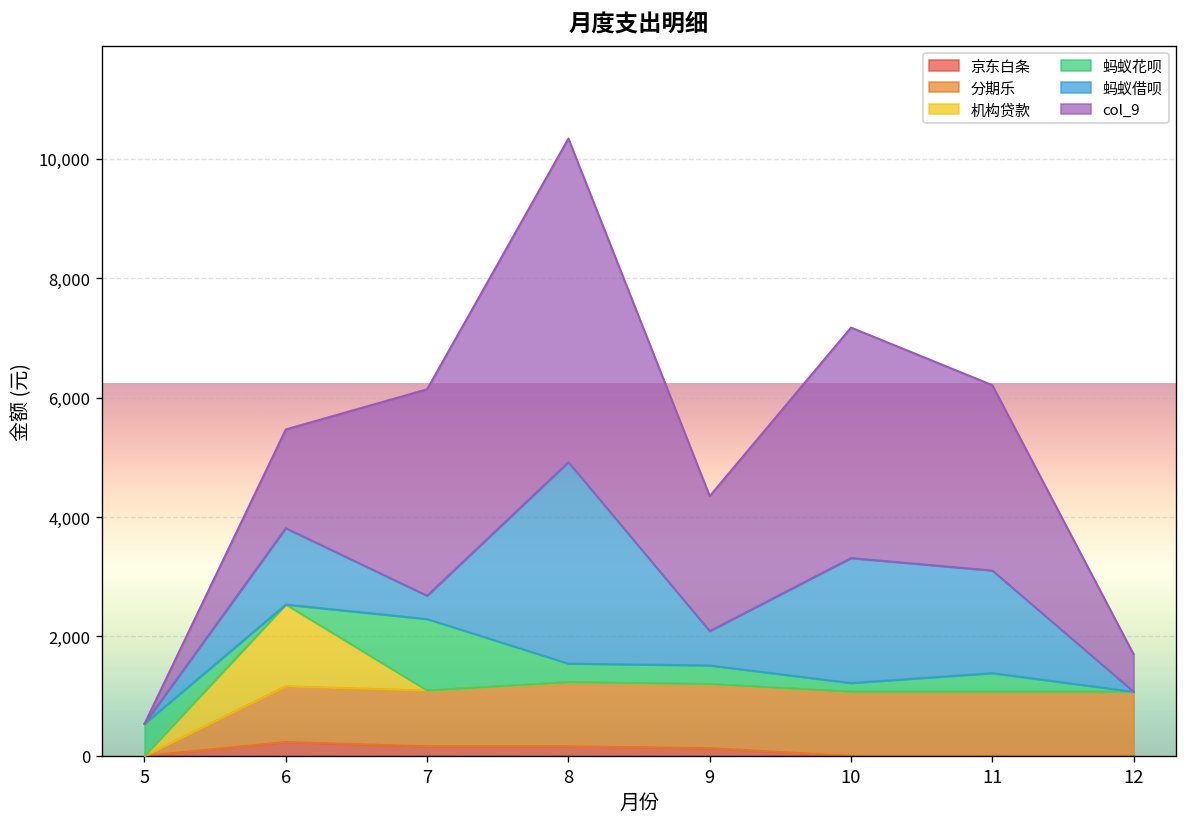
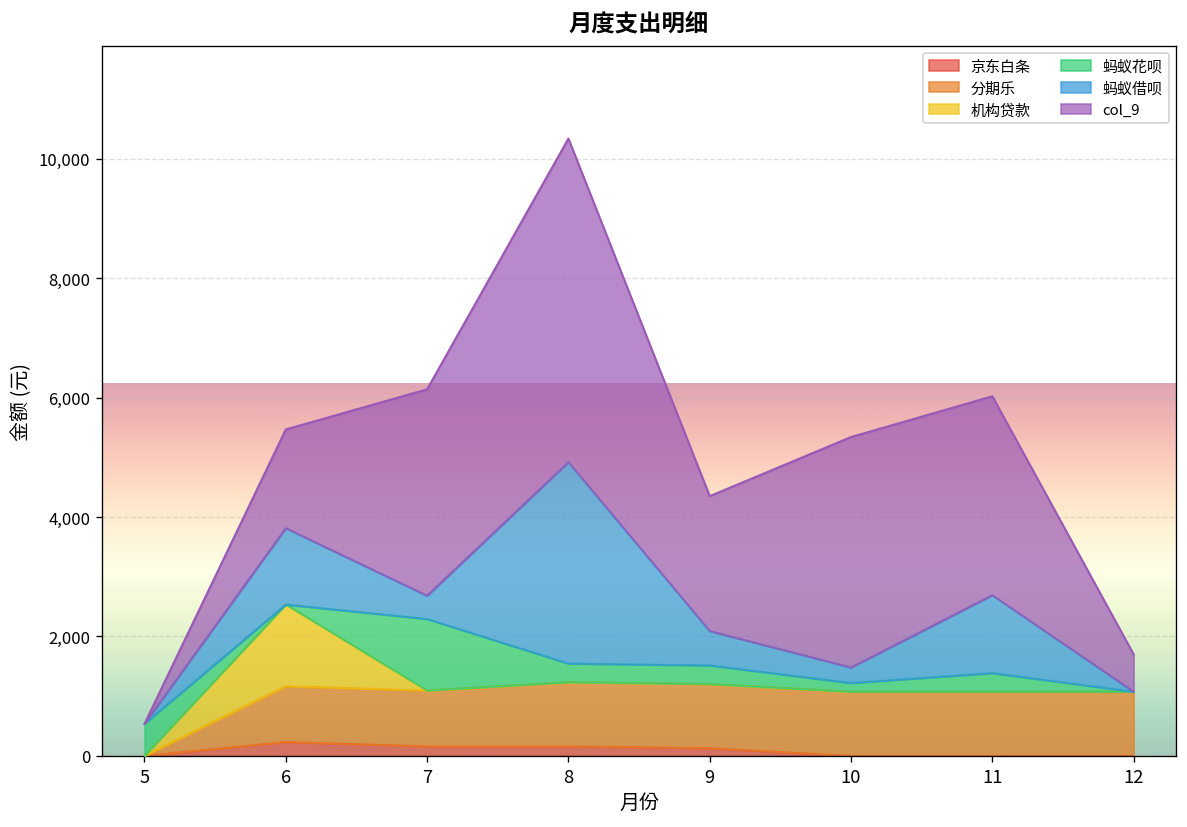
  {
    "蚂蚁花呗": {
      "7": "1,200",
      "8": "300",
      "9": "300",
      "10": "100",
      "11": "300"
    },
    "蚂蚁借呗": {
      "6": "1,300",
      "7": "400",
      "8": "3,400",
      "9": "600",
-     "10": "2,100",
-     "11": "1,700"
+     "10": "300",
+     "11": "1,300"
    },
    "col_9": {
      "6": "1,700",
      "7": "3,500",
      "8": "5,400",
      "9": "2,300",
      "10": "3,900",
-     "11": "3,100",
+     "11": "3,300",
      "12": "600"
    }
  }
